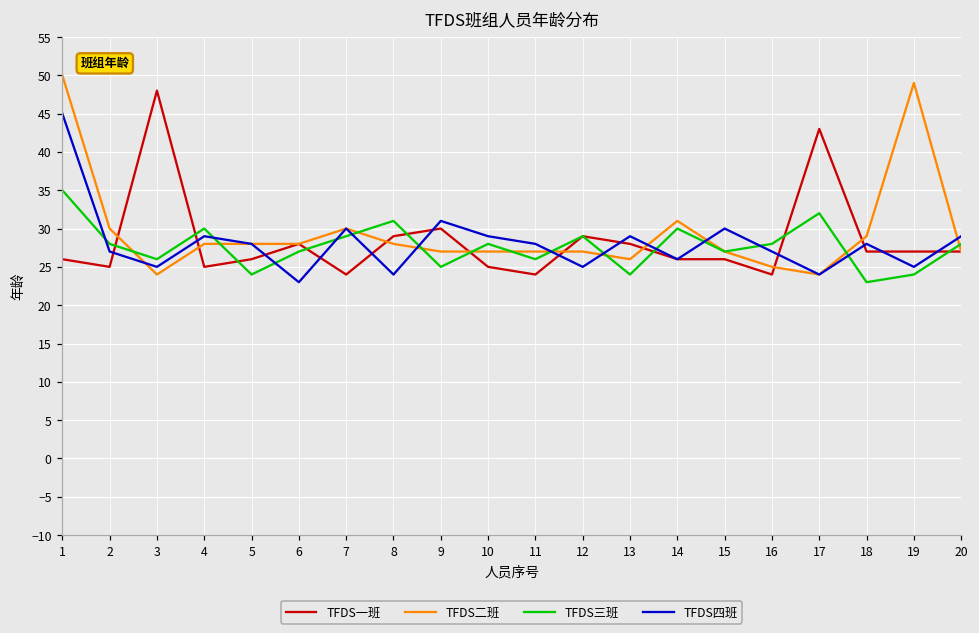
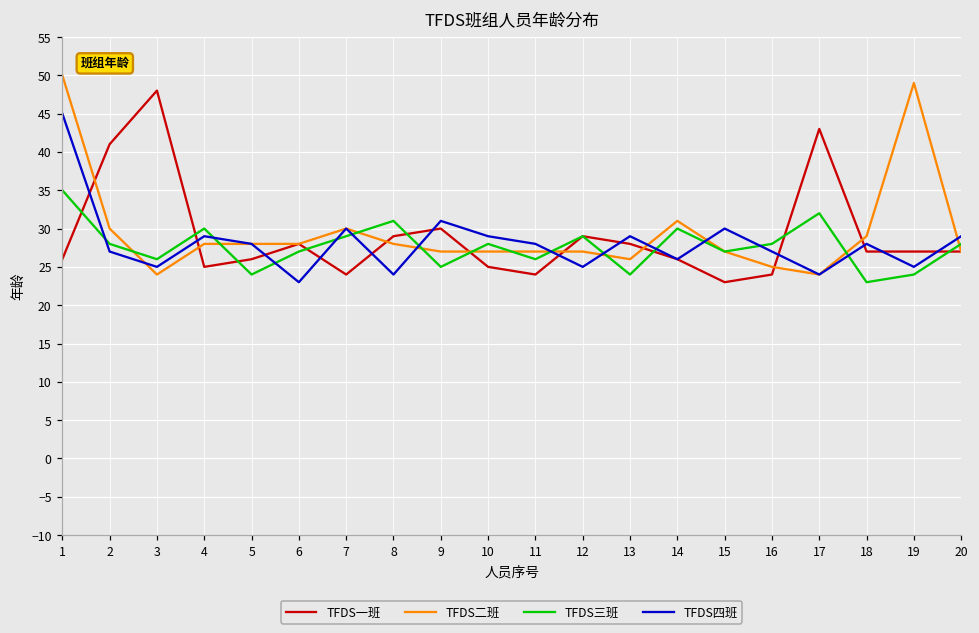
  {
    "TFDS一班": {
      "1": 26,
-     "2": 25,
+     "2": 41,
      "3": 48,
      "4": 25,
      "5": 26,
      "7": 24,
      "8": 29,
      "9": 30,
      "10": 25,
      "11": 24,
      "13": 28,
-     "15": 26,
+     "15": 23,
      "16": 24,
      "17": 43,
      "18": 27,
      "19": 27
    },
    "TFDS二班": {
      "1": 50,
      "2": 30,
      "3": 24,
      "4": 28,
      "8": 28,
      "9": 27,
      "10": 27,
      "11": 27,
      "12": 27,
      "13": 26,
      "14": 31,
      "16": 25,
      "18": 29,
      "19": 49
    },
    "TFDS三班": {
      "1": 35,
      "2": 28,
      "3": 26,
      "4": 30,
      "5": 24,
      "6": 27,
      "7": 29,
      "8": 31,
      "9": 25,
      "10": 28,
      "11": 26,
      "13": 24,
      "14": 30,
      "16": 28,
      "17": 32,
      "18": 23,
      "19": 24,
      "20": 28
    },
    "TFDS四班": {
      "1": 45,
      "2": 27,
      "3": 25,
      "4": 29,
      "6": 23,
      "8": 24,
      "9": 31,
      "10": 29,
      "11": 28,
      "12": 25,
      "13": 29,
      "15": 30,
      "16": 27,
      "18": 28,
      "19": 25,
      "20": 29
    }
  }
